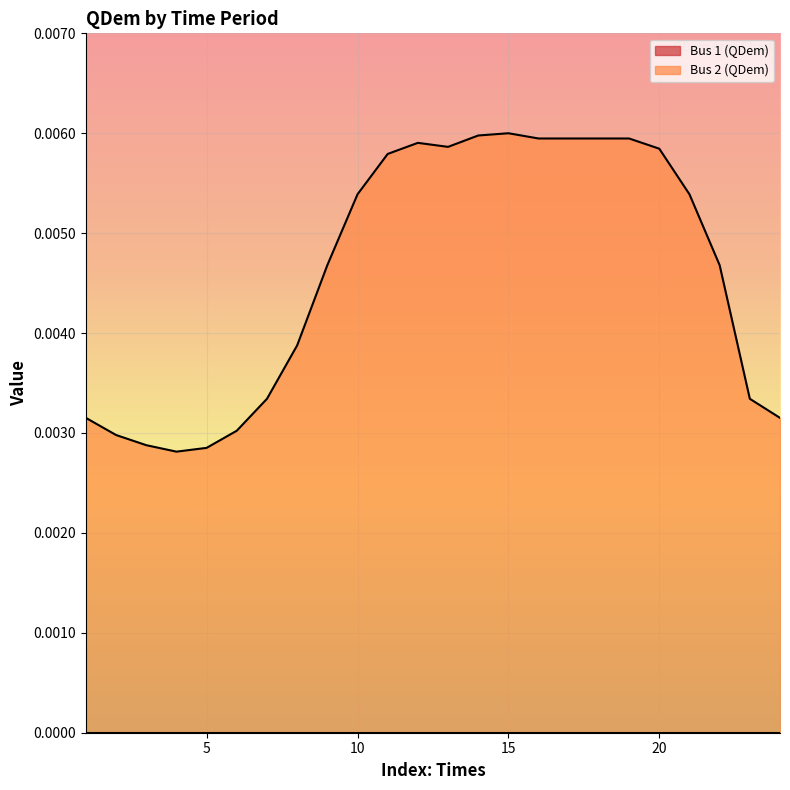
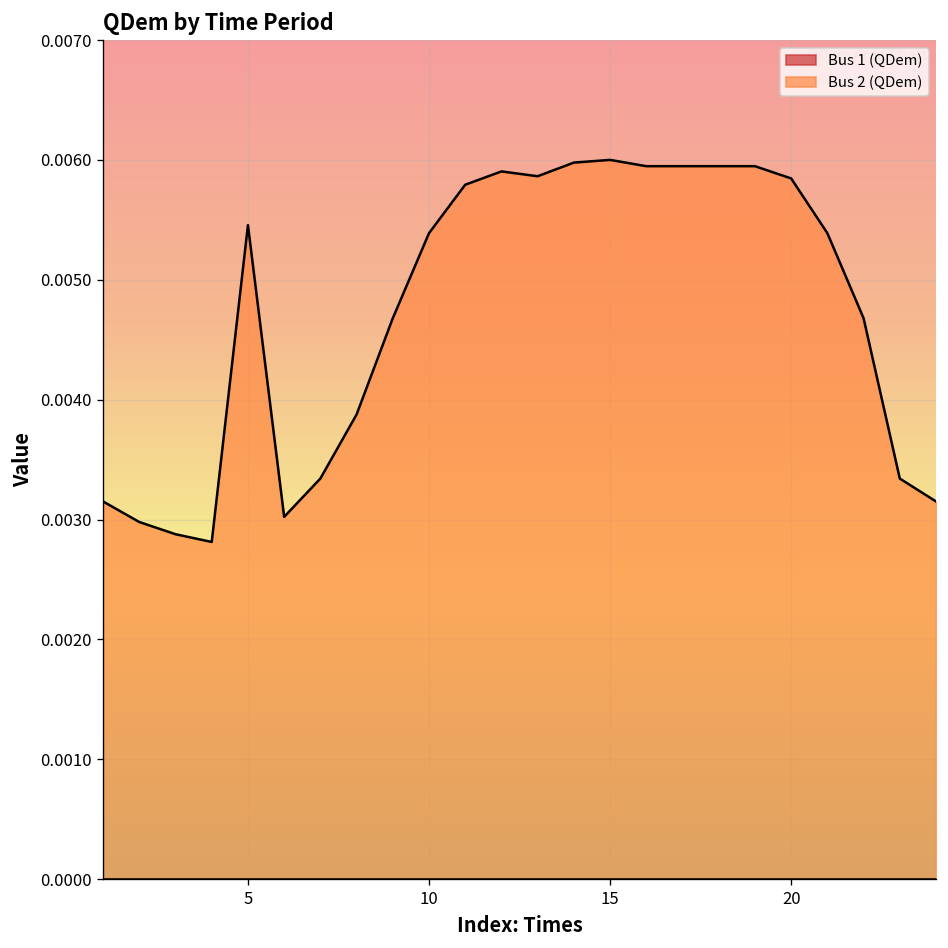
  {
    "Bus 1 (QDem)": {
      "5": 0.0000,
      "10": 0.0000,
      "15": 0.0000,
      "20": 0.0000
    },
    "Bus 2 (QDem)": {
-     "5": 0.0029,
+     "5": 0.0055,
      "10": 0.0054,
      "15": 0.0060,
      "20": 0.0058
    }
  }
